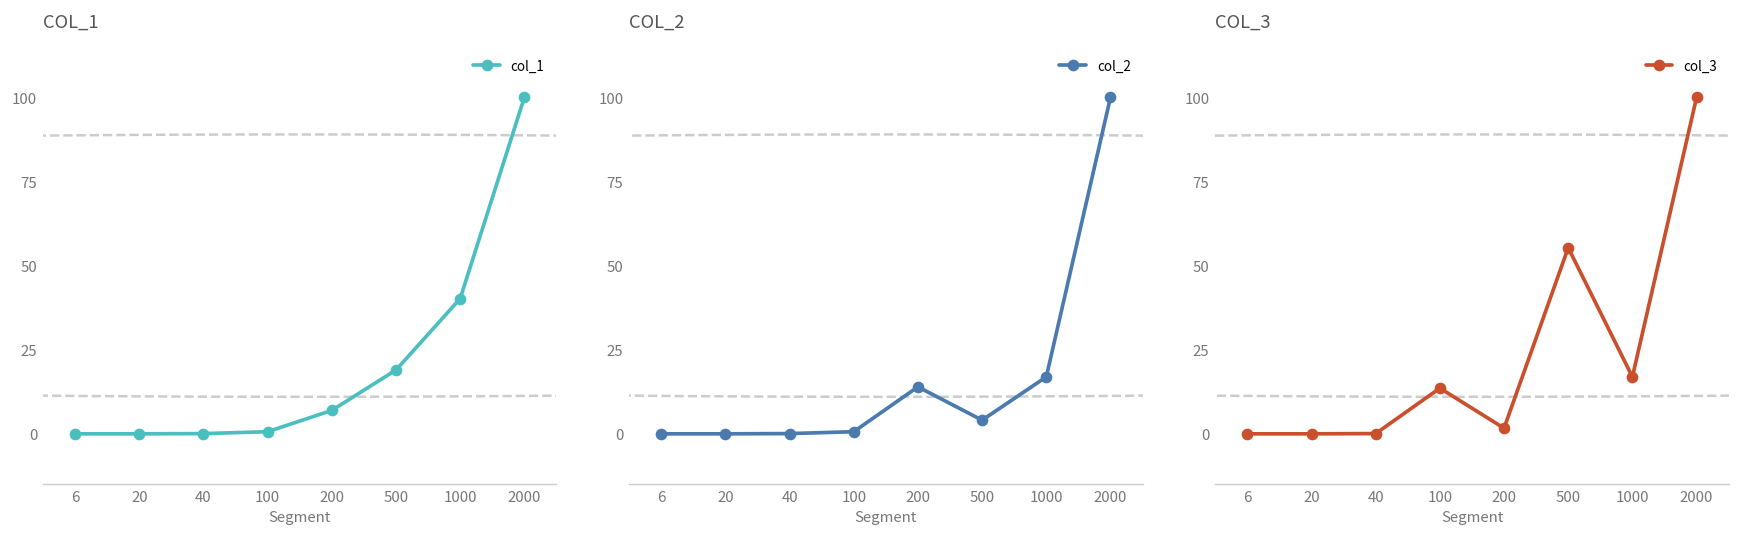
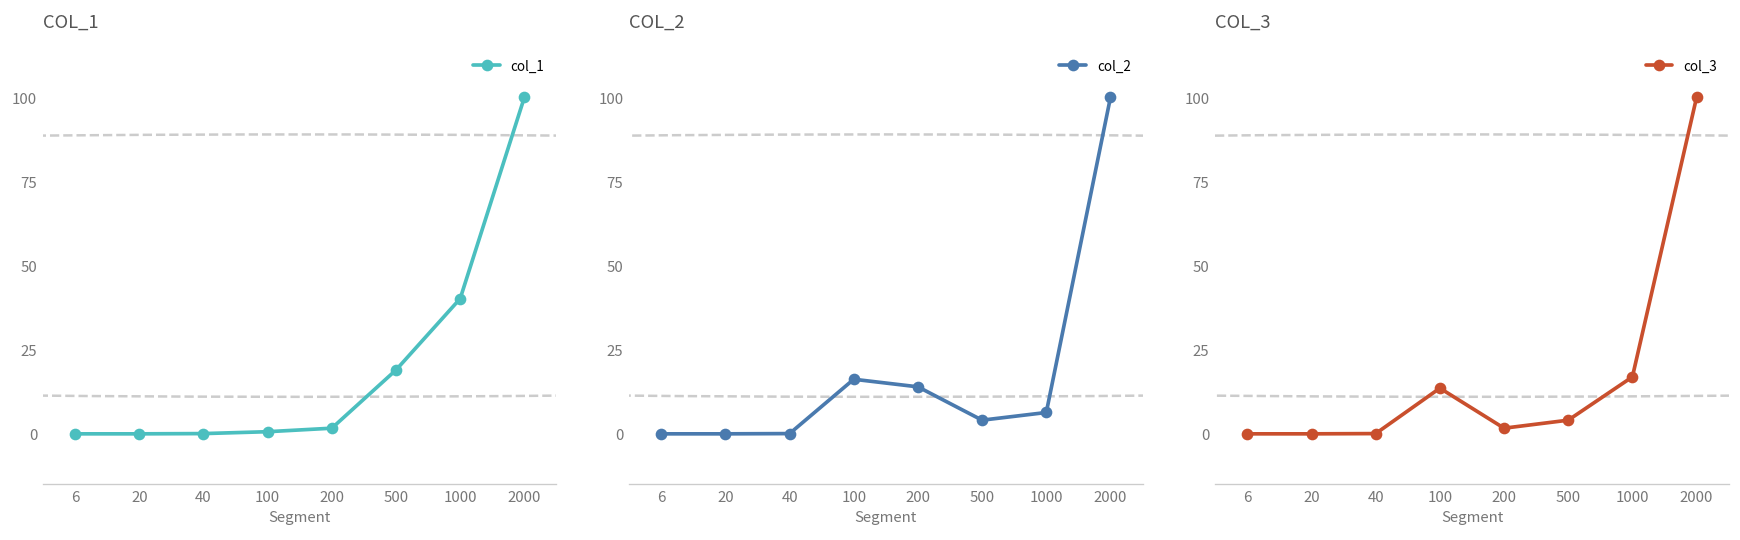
  {
    "COL_1": {
      "col_1": {
        "6": 0,
        "20": 0,
        "40": 0,
        "100": 1,
-       "200": 7,
+       "200": 2,
        "500": 19,
        "1000": 40,
        "2000": 100
      }
    },
    "COL_2": {
      "col_2": {
        "6": 0,
        "20": 0,
        "40": 0,
-       "100": 1,
+       "100": 16,
        "200": 14,
        "500": 4,
-       "1000": 17,
+       "1000": 6,
        "2000": 100
      }
    },
    "COL_3": {
      "col_3": {
        "6": 0,
        "20": 0,
        "40": 0,
        "100": 14,
        "200": 2,
-       "500": 55,
+       "500": 4,
        "1000": 17,
        "2000": 100
      }
    }
  }
